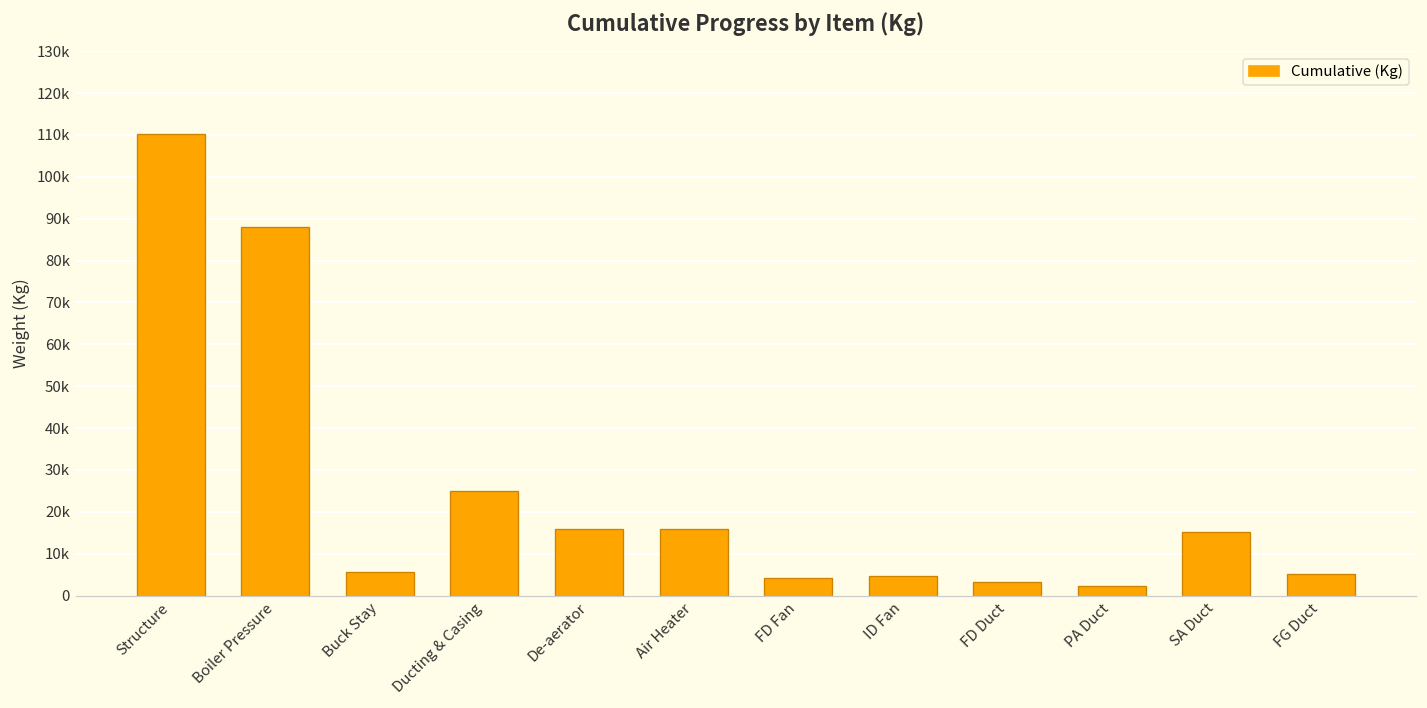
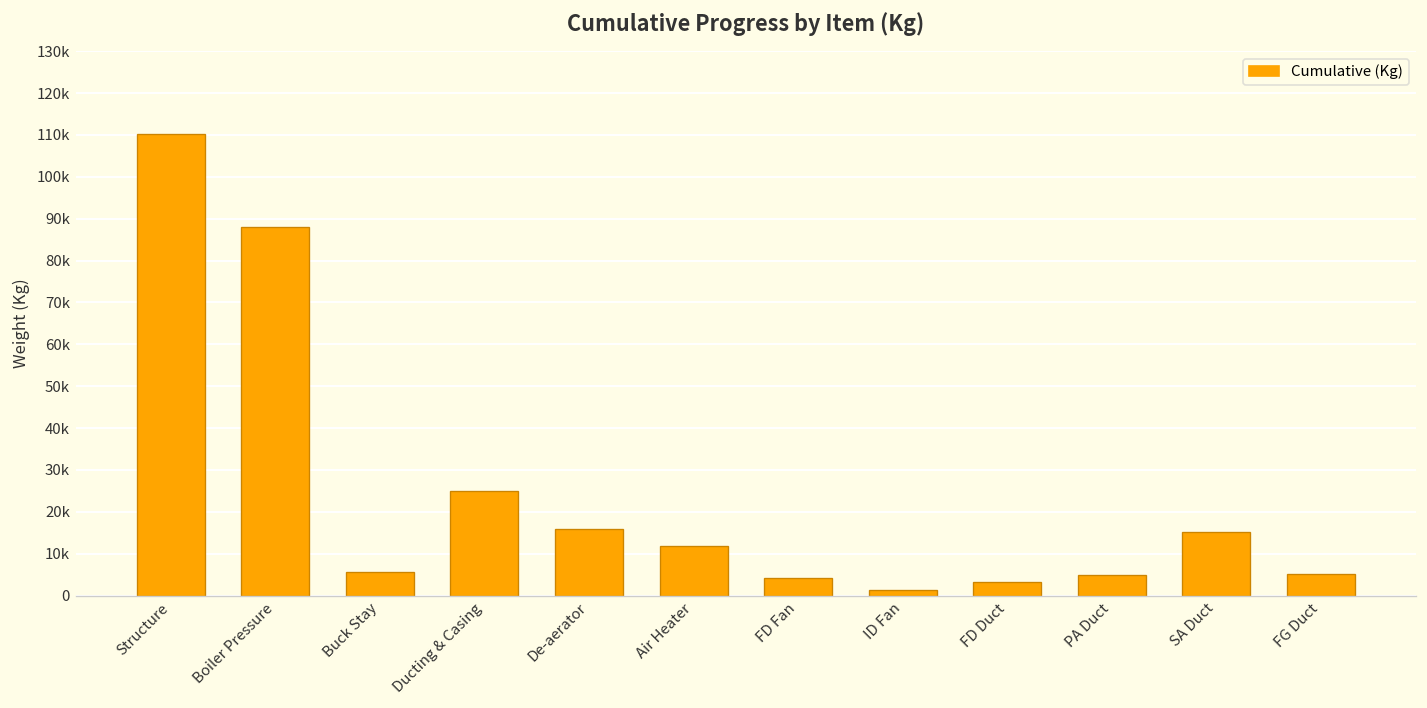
  {
    "Structure": 110000,
    "Boiler Pressure": 88000,
    "Buck Stay": 6000,
    "Ducting & Casing": 25000,
    "De-aerator": 16000,
-   "Air Heater": 16000,
+   "Air Heater": 12000,
    "FD Fan": 4000,
-   "ID Fan": 5000,
+   "ID Fan": 1000,
    "FD Duct": 3000,
-   "PA Duct": 2000,
+   "PA Duct": 5000,
    "SA Duct": 15000,
    "FG Duct": 5000
  }
